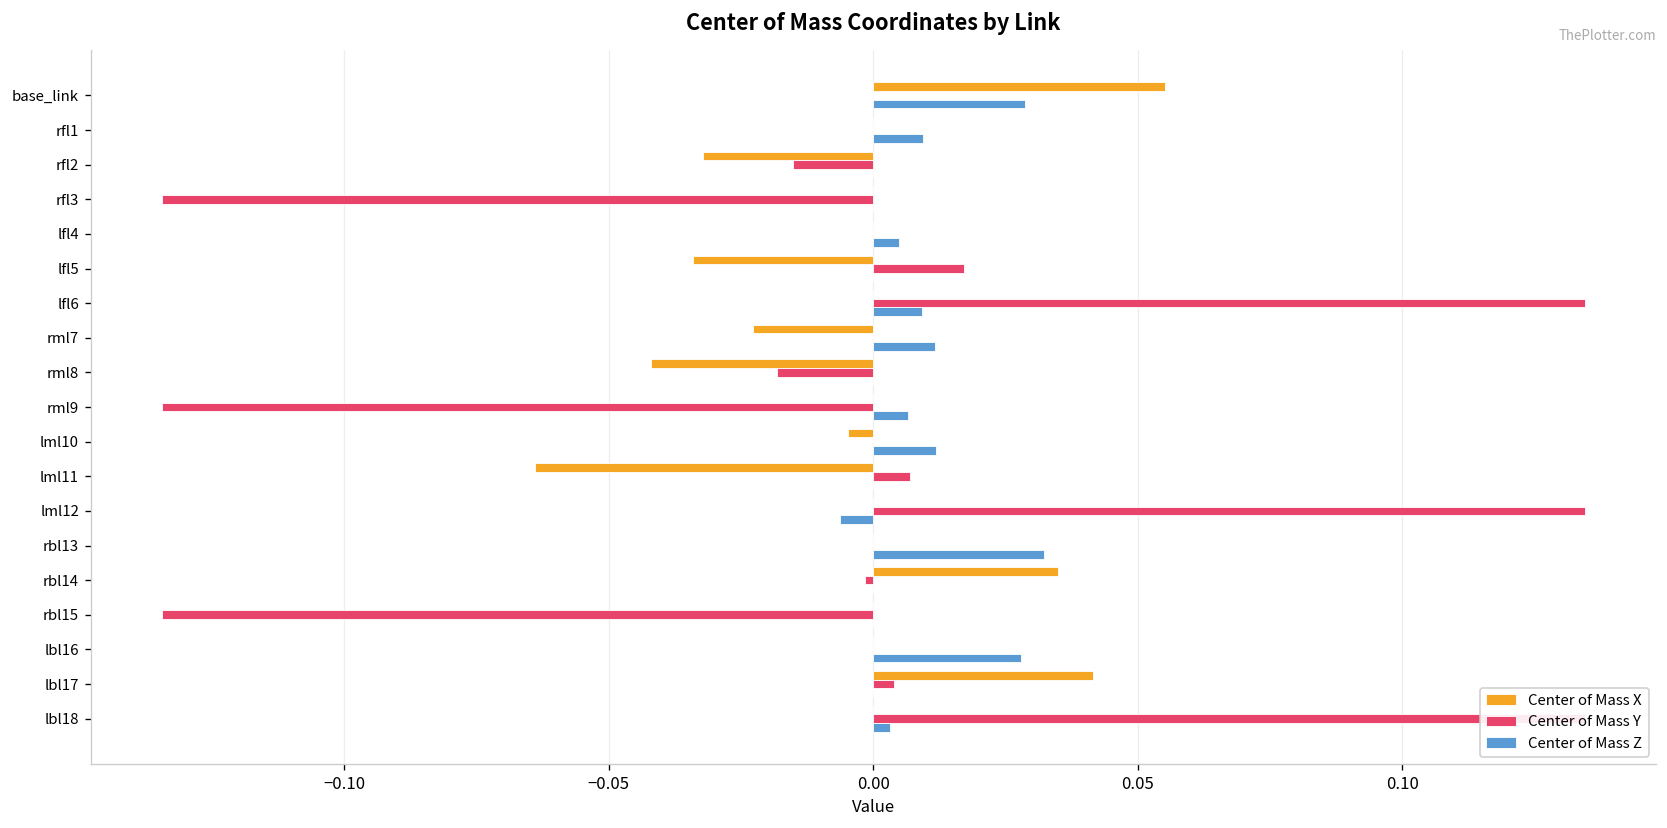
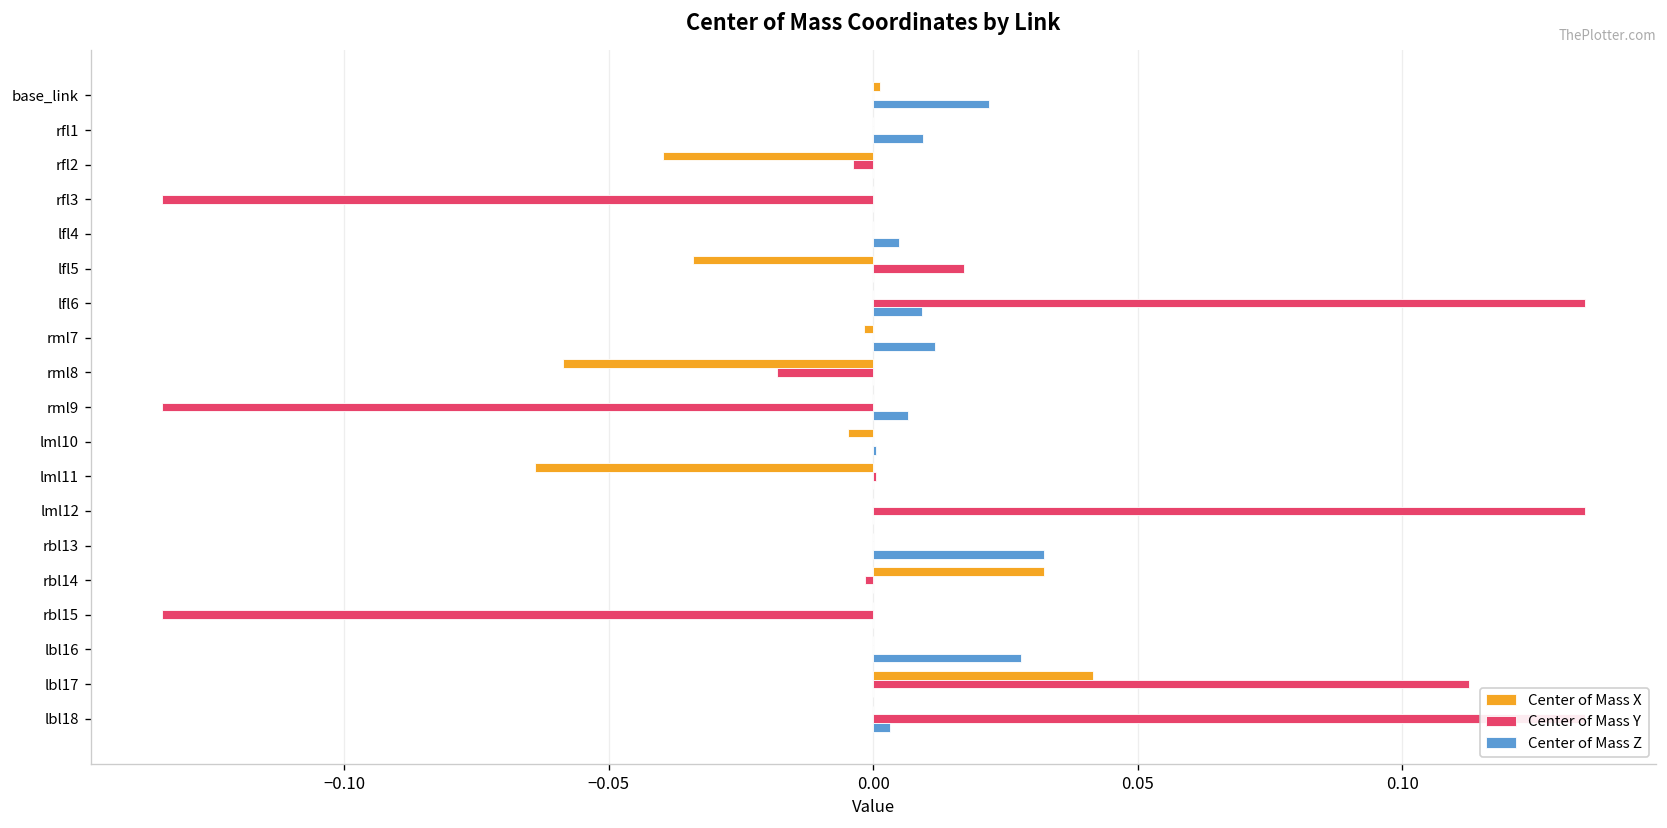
  {
    "Center of Mass X": {
-     "base_link": 0.055,
+     "base_link": 0.001,
      "rfl1": 0.000,
-     "rfl2": -0.032,
+     "rfl2": -0.040,
      "lfl4": 0.000,
      "lfl5": -0.034,
-     "rml7": -0.023,
-     "rml8": -0.042,
+     "rml7": -0.002,
+     "rml8": -0.059,
      "lml10": -0.005,
      "lml11": -0.064,
      "rbl13": 0.000,
-     "rbl14": 0.035,
+     "rbl14": 0.032,
      "lbl16": 0.000,
      "lbl17": 0.042
    },
    "Center of Mass Y": {
      "rfl1": 0.000,
-     "rfl2": -0.015,
+     "rfl2": -0.004,
      "rfl3": -0.134,
      "lfl5": 0.017,
      "lfl6": 0.134,
      "rml8": -0.018,
      "rml9": -0.134,
-     "lml11": 0.007,
+     "lml11": 0.001,
      "lml12": 0.134,
      "rbl13": 0.000,
      "rbl14": -0.002,
      "rbl15": -0.134,
      "lbl16": 0.000,
-     "lbl17": 0.004
+     "lbl17": 0.113
    },
    "Center of Mass Z": {
-     "base_link": 0.029,
+     "base_link": 0.022,
      "rfl1": 0.009,
      "lfl4": 0.005,
      "lfl6": 0.009,
      "rml7": 0.012,
      "rml9": 0.006,
-     "lml10": 0.012,
-     "lml12": -0.006,
+     "lml10": 0.001,
+     "lml12": 0.000,
      "rbl13": 0.032,
      "lbl16": 0.028,
      "lbl18": 0.003
    }
  }
